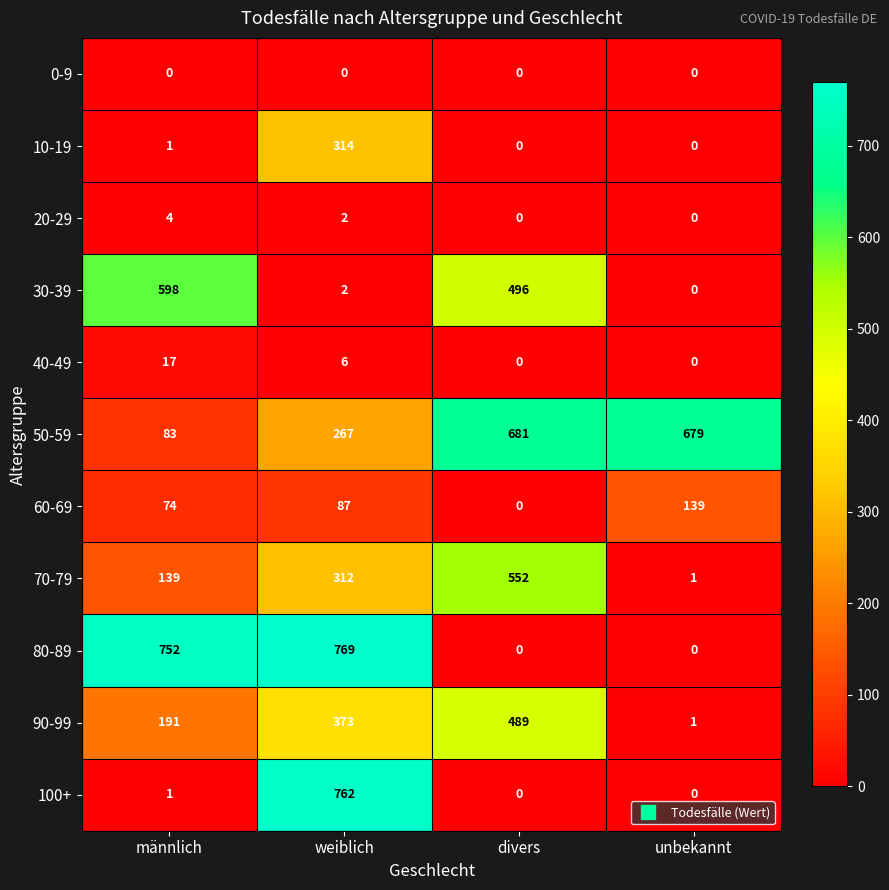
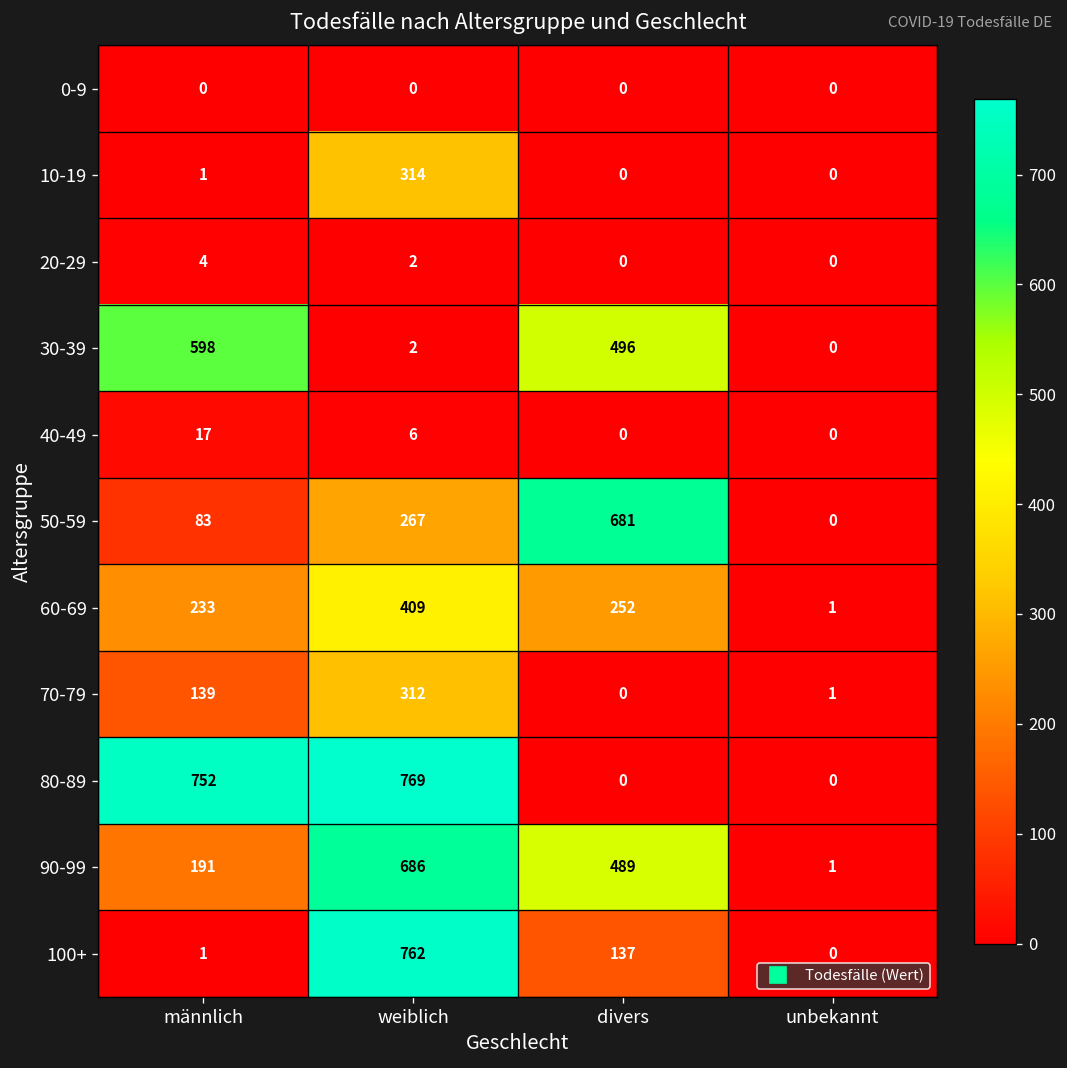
  {
    "0-9": {
      "männlich": 0,
      "weiblich": 0,
      "divers": 0,
      "unbekannt": 0
    },
    "10-19": {
      "männlich": 1,
      "weiblich": 314,
      "divers": 0,
      "unbekannt": 0
    },
    "20-29": {
      "männlich": 4,
      "weiblich": 2,
      "divers": 0,
      "unbekannt": 0
    },
    "30-39": {
      "männlich": 598,
      "weiblich": 2,
      "divers": 496,
      "unbekannt": 0
    },
    "40-49": {
      "männlich": 17,
      "weiblich": 6,
      "divers": 0,
      "unbekannt": 0
    },
    "50-59": {
      "männlich": 83,
      "weiblich": 267,
      "divers": 681,
-     "unbekannt": 679
+     "unbekannt": 0
    },
    "60-69": {
-     "männlich": 74,
-     "weiblich": 87,
-     "divers": 0,
-     "unbekannt": 139
+     "männlich": 233,
+     "weiblich": 409,
+     "divers": 252,
+     "unbekannt": 1
    },
    "70-79": {
      "männlich": 139,
      "weiblich": 312,
-     "divers": 552,
+     "divers": 0,
      "unbekannt": 1
    },
    "80-89": {
      "männlich": 752,
      "weiblich": 769,
      "divers": 0,
      "unbekannt": 0
    },
    "90-99": {
      "männlich": 191,
-     "weiblich": 373,
+     "weiblich": 686,
      "divers": 489,
      "unbekannt": 1
    },
    "100+": {
      "männlich": 1,
      "weiblich": 762,
-     "divers": 0,
+     "divers": 137,
      "unbekannt": 0
    }
  }
